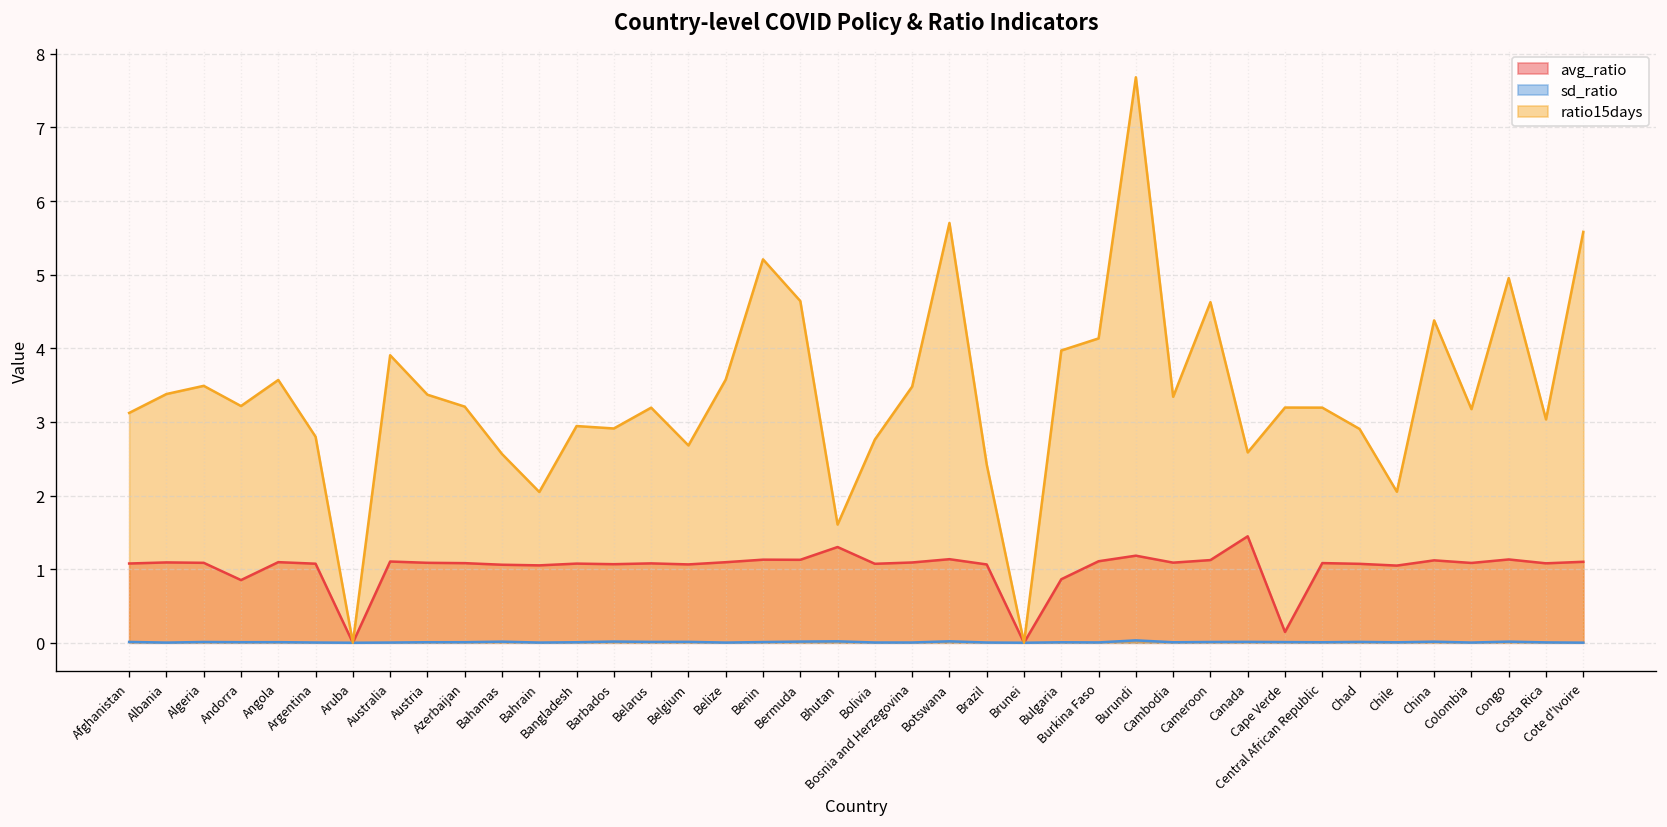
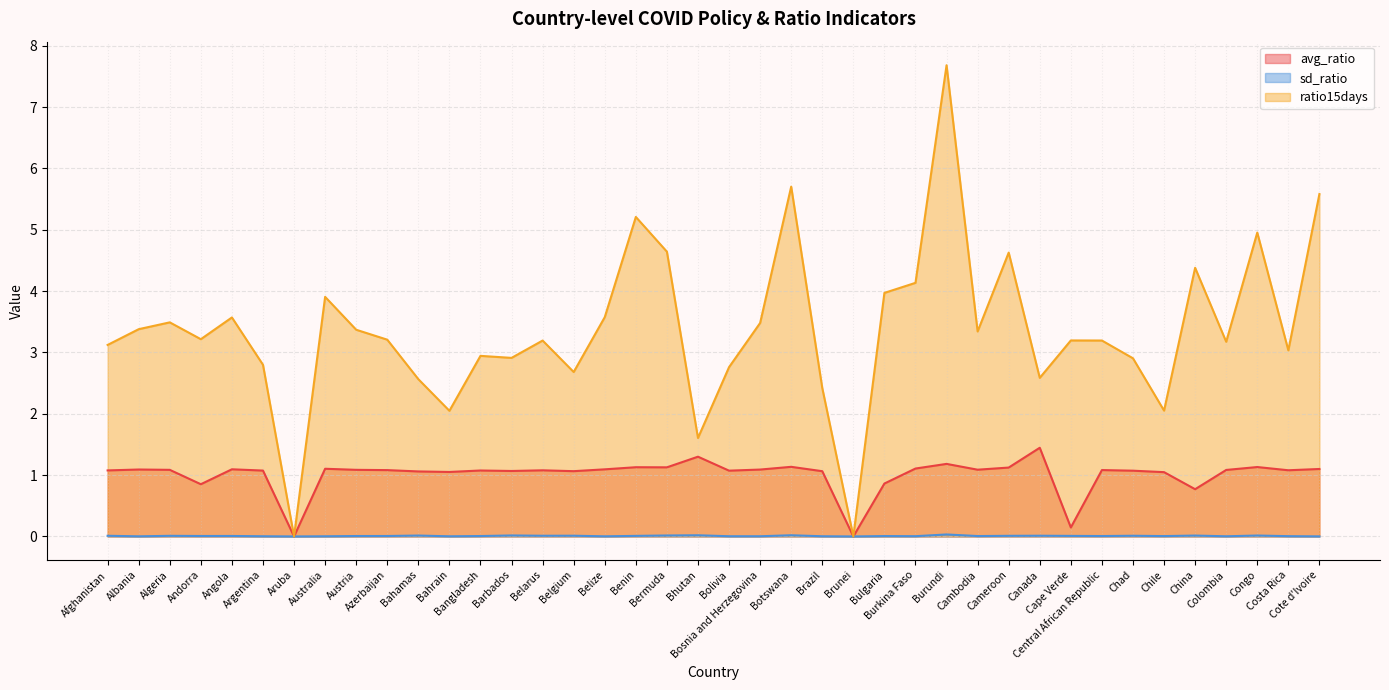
  {
    "avg_ratio": {
      "Afghanistan": 1.1,
      "Albania": 1.1,
      "Algeria": 1.1,
      "Andorra": 0.9,
      "Angola": 1.1,
      "Argentina": 1.1,
      "Australia": 1.1,
      "Austria": 1.1,
      "Azerbaijan": 1.1,
      "Bahamas": 1.1,
      "Bahrain": 1.1,
      "Bangladesh": 1.1,
      "Barbados": 1.1,
      "Belarus": 1.1,
      "Belgium": 1.1,
      "Belize": 1.1,
      "Benin": 1.1,
      "Bermuda": 1.1,
      "Bhutan": 1.3,
      "Bolivia": 1.1,
      "Bosnia and Herzegovina": 1.1,
      "Botswana": 1.1,
      "Brazil": 1.1,
      "Bulgaria": 0.9,
      "Burkina Faso": 1.1,
      "Burundi": 1.2,
      "Cambodia": 1.1,
      "Cameroon": 1.1,
      "Canada": 1.4,
      "Cape Verde": 0.1,
      "Central African Republic": 1.1,
      "Chad": 1.1,
      "Chile": 1.0,
-     "China": 1.1,
+     "China": 0.8,
      "Colombia": 1.1,
      "Congo": 1.1,
      "Costa Rica": 1.1,
      "Cote d'Ivoire": 1.1
    },
    "sd_ratio": {
      "Afghanistan": 0.0,
      "Albania": 0.0,
      "Algeria": 0.0,
      "Andorra": 0.0,
      "Angola": 0.0,
      "Argentina": 0.0,
      "Australia": 0.0,
      "Austria": 0.0,
      "Azerbaijan": 0.0,
      "Bahamas": 0.0,
      "Bahrain": 0.0,
      "Bangladesh": 0.0,
      "Barbados": 0.0,
      "Belarus": 0.0,
      "Belgium": 0.0,
      "Belize": 0.0,
      "Benin": 0.0,
      "Bermuda": 0.0,
      "Bhutan": 0.0,
      "Bolivia": 0.0,
      "Bosnia and Herzegovina": 0.0,
      "Botswana": 0.0,
      "Brazil": 0.0,
      "Bulgaria": 0.0,
      "Burkina Faso": 0.0,
      "Burundi": 0.0,
      "Cambodia": 0.0,
      "Cameroon": 0.0,
      "Canada": 0.0,
      "Cape Verde": 0.0,
      "Central African Republic": 0.0,
      "Chad": 0.0,
      "Chile": 0.0,
      "China": 0.0,
      "Colombia": 0.0,
      "Congo": 0.0,
      "Costa Rica": 0.0,
      "Cote d'Ivoire": 0.0
    },
    "ratio15days": {
      "Afghanistan": 3.1,
      "Albania": 3.4,
      "Algeria": 3.5,
      "Andorra": 3.2,
      "Angola": 3.6,
      "Argentina": 2.8,
      "Australia": 3.9,
      "Austria": 3.4,
      "Azerbaijan": 3.2,
      "Bahamas": 2.6,
      "Bahrain": 2.0,
      "Bangladesh": 2.9,
      "Barbados": 2.9,
      "Belarus": 3.2,
      "Belgium": 2.7,
      "Belize": 3.6,
      "Benin": 5.2,
      "Bermuda": 4.6,
      "Bhutan": 1.6,
      "Bolivia": 2.8,
      "Bosnia and Herzegovina": 3.5,
      "Botswana": 5.7,
      "Brazil": 2.4,
      "Bulgaria": 4.0,
      "Burkina Faso": 4.1,
      "Burundi": 7.7,
      "Cambodia": 3.3,
      "Cameroon": 4.6,
      "Canada": 2.6,
      "Cape Verde": 3.2,
      "Central African Republic": 3.2,
      "Chad": 2.9,
      "Chile": 2.1,
      "China": 4.4,
      "Colombia": 3.2,
      "Congo": 5.0,
      "Costa Rica": 3.0,
      "Cote d'Ivoire": 5.6
    }
  }
